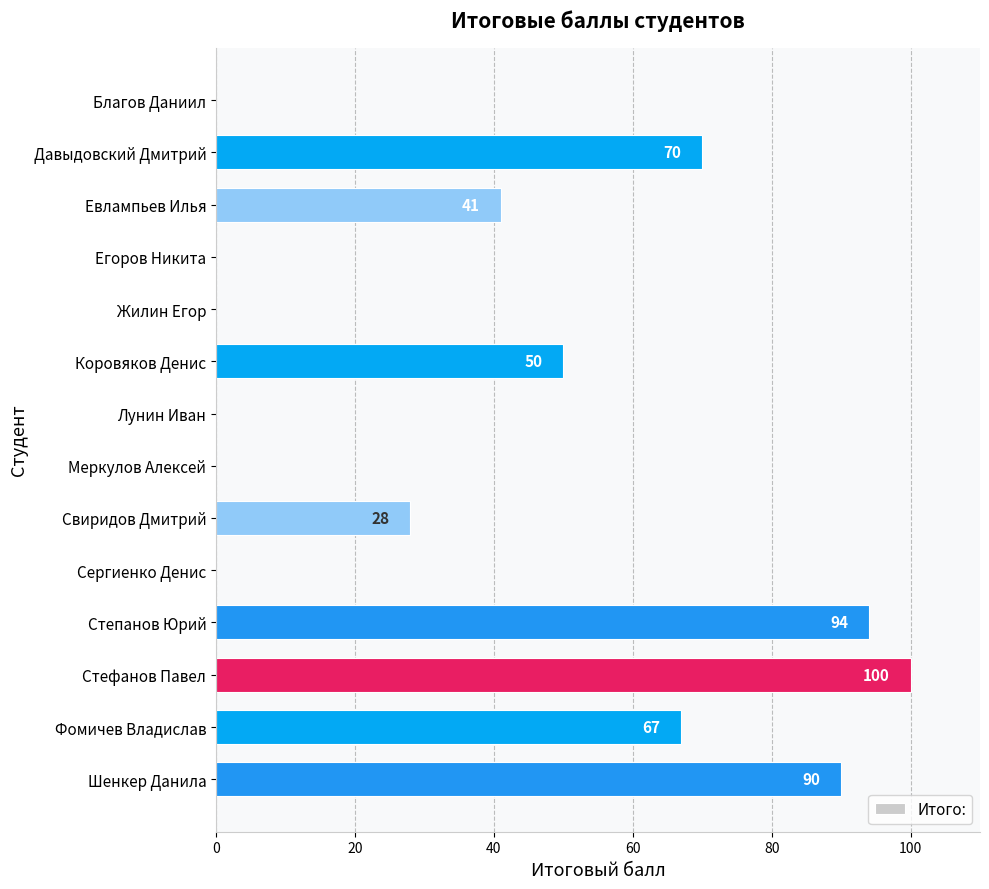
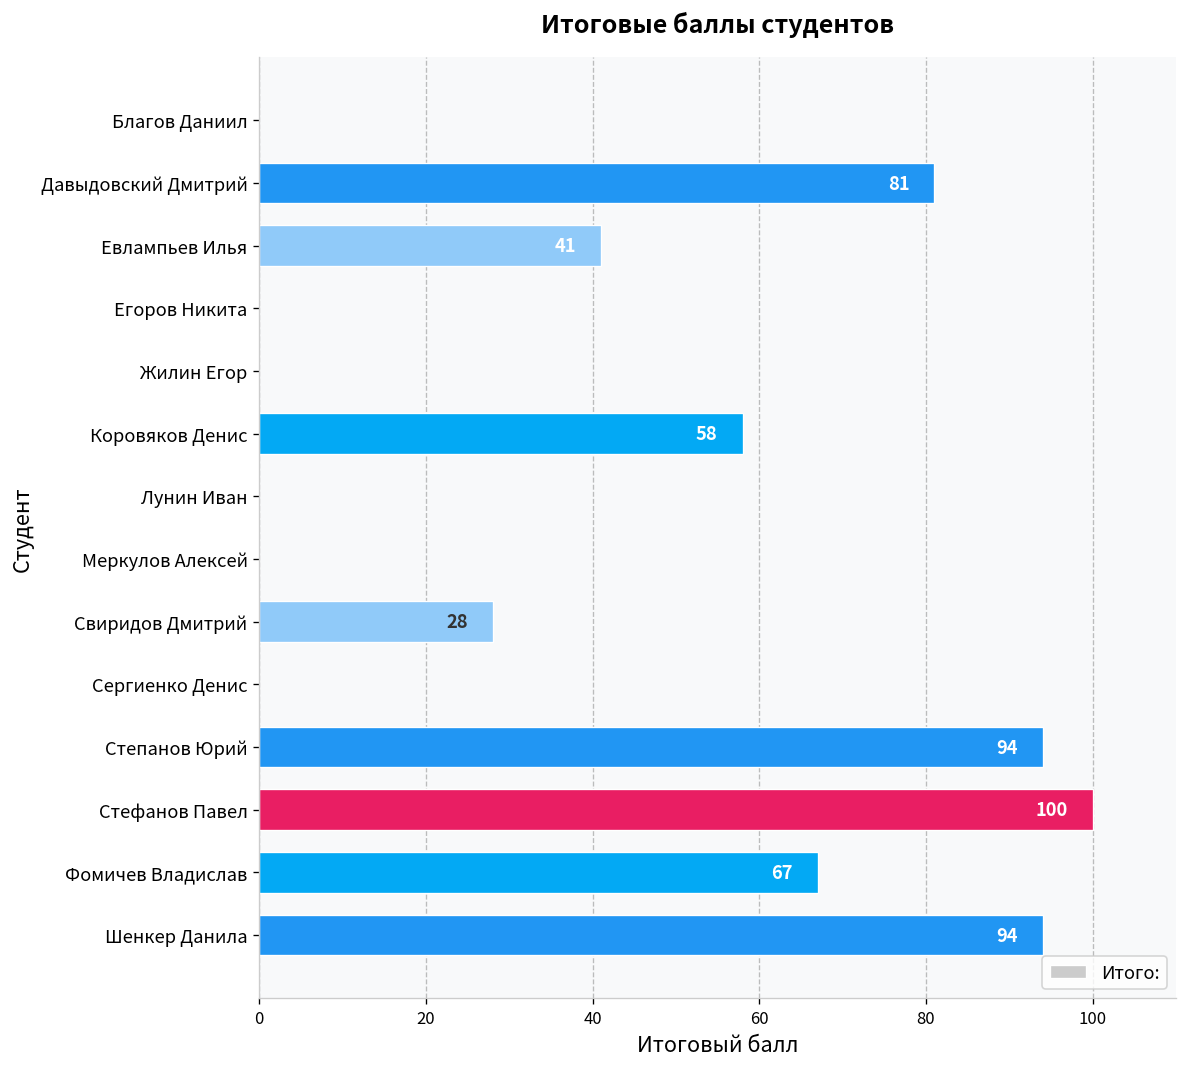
  {
-   "Давыдовский Дмитрий": 70,
+   "Давыдовский Дмитрий": 81,
    "Евлампьев Илья": 41,
-   "Коровяков Денис": 50,
+   "Коровяков Денис": 58,
    "Свиридов Дмитрий": 28,
    "Степанов Юрий": 94,
    "Стефанов Павел": 100,
    "Фомичев Владислав": 67,
-   "Шенкер Данила": 90
+   "Шенкер Данила": 94
  }
